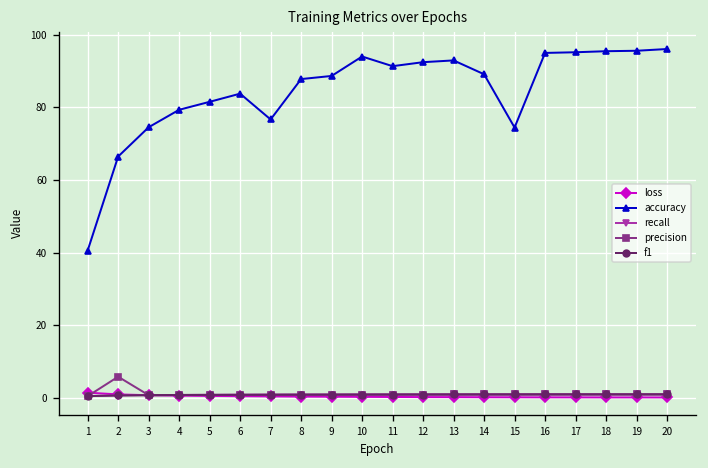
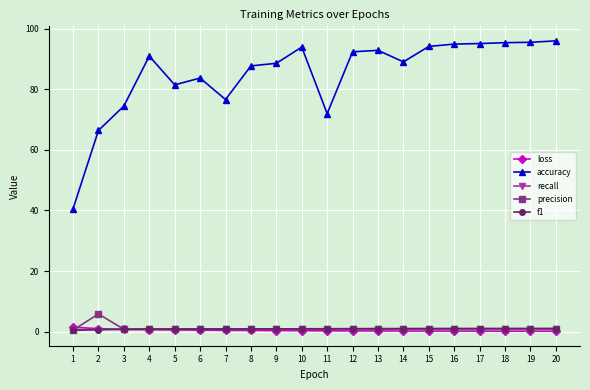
  {
    "loss": {
      "1": 1,
      "20": 0
    },
    "accuracy": {
      "1": 41,
      "2": 66,
      "3": 75,
-     "4": 79,
+     "4": 91,
      "5": 82,
      "6": 84,
      "7": 77,
      "8": 88,
      "9": 89,
      "10": 94,
-     "11": 91,
+     "11": 72,
      "12": 92,
      "13": 93,
      "14": 89,
-     "15": 74,
+     "15": 94,
      "16": 95,
      "17": 95,
      "18": 95,
      "19": 96,
      "20": 96
    }
  }
